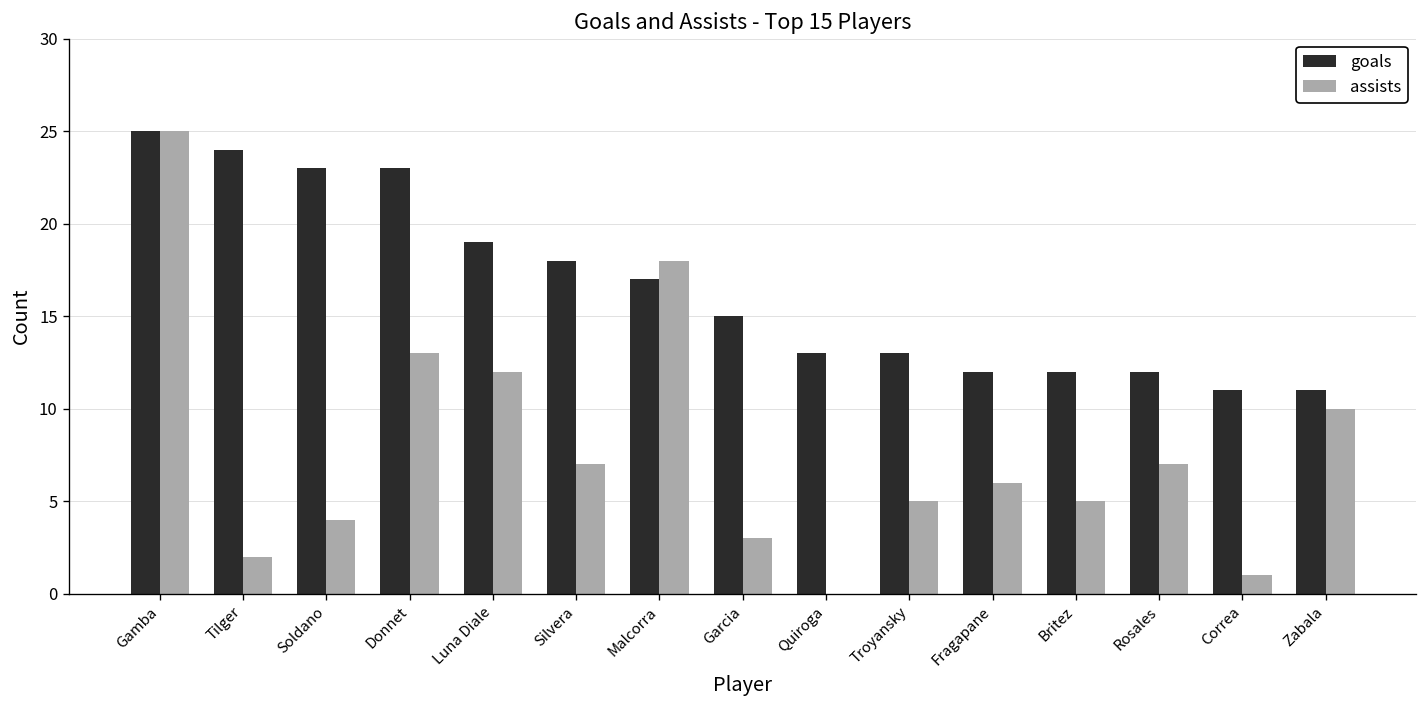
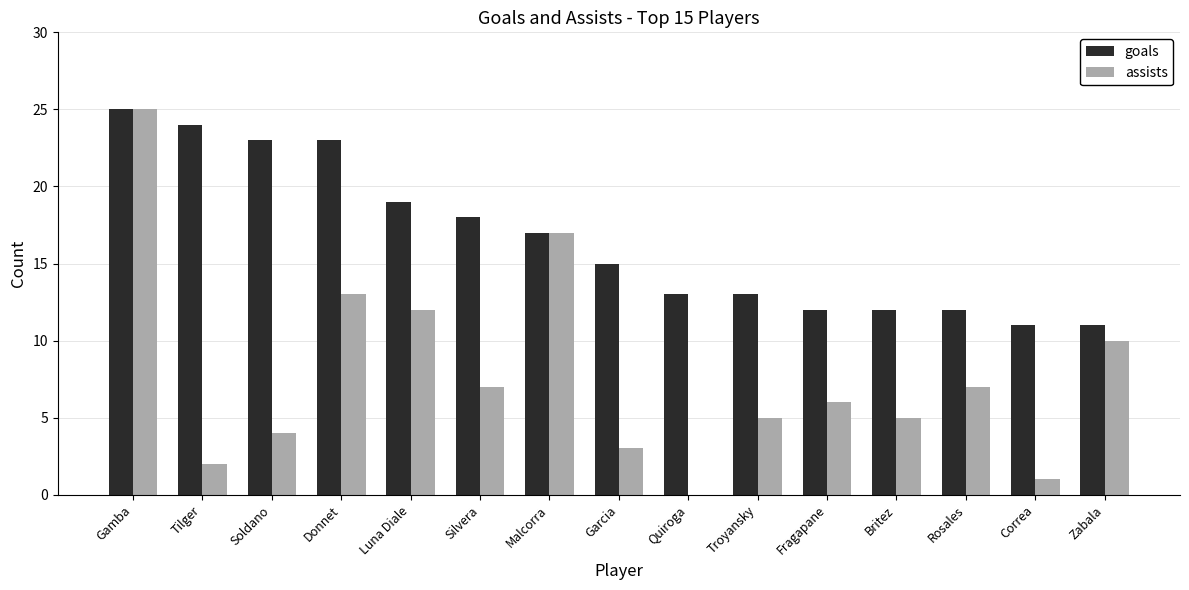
  {
    "goals": {
      "Gamba": 25,
      "Tilger": 24,
      "Soldano": 23,
      "Donnet": 23,
      "Luna Diale": 19,
      "Silvera": 18,
      "Malcorra": 17,
      "Garcia": 15,
      "Quiroga": 13,
      "Troyansky": 13,
      "Fragapane": 12,
      "Britez": 12,
      "Rosales": 12,
      "Correa": 11,
      "Zabala": 11
    },
    "assists": {
      "Gamba": 25,
      "Tilger": 2,
      "Soldano": 4,
      "Donnet": 13,
      "Luna Diale": 12,
      "Silvera": 7,
-     "Malcorra": 18,
+     "Malcorra": 17,
      "Garcia": 3,
      "Quiroga": 0,
      "Troyansky": 5,
      "Fragapane": 6,
      "Britez": 5,
      "Rosales": 7,
      "Correa": 1,
      "Zabala": 10
    }
  }
